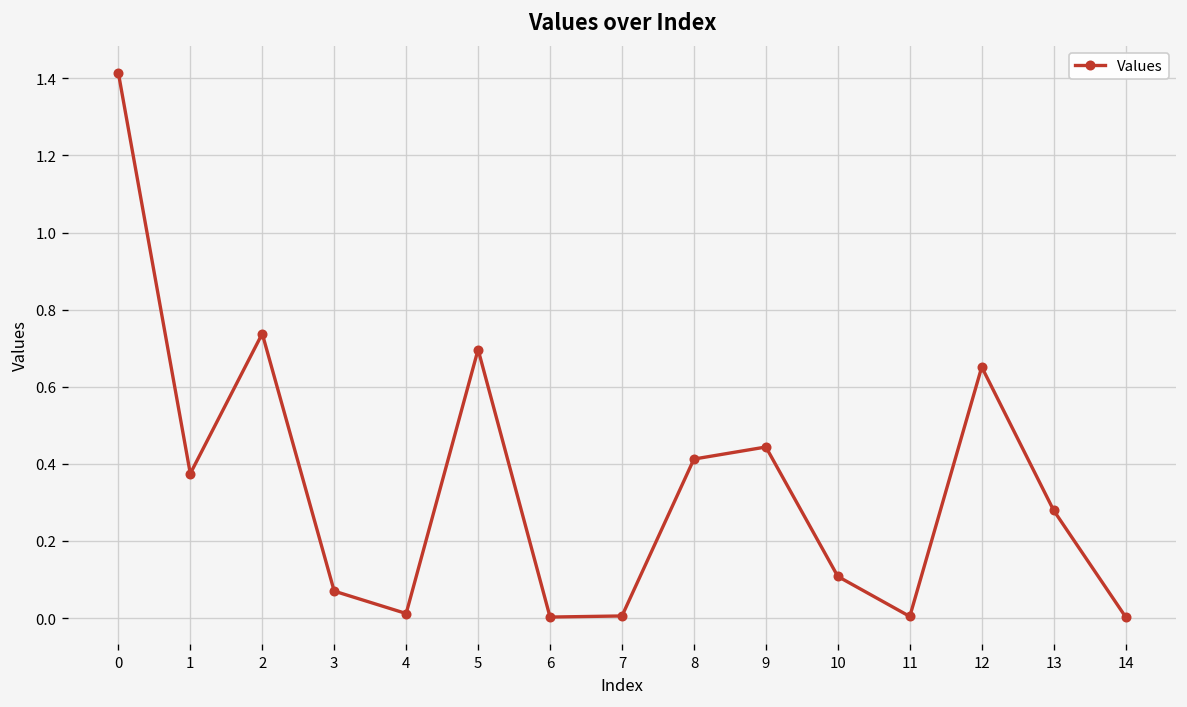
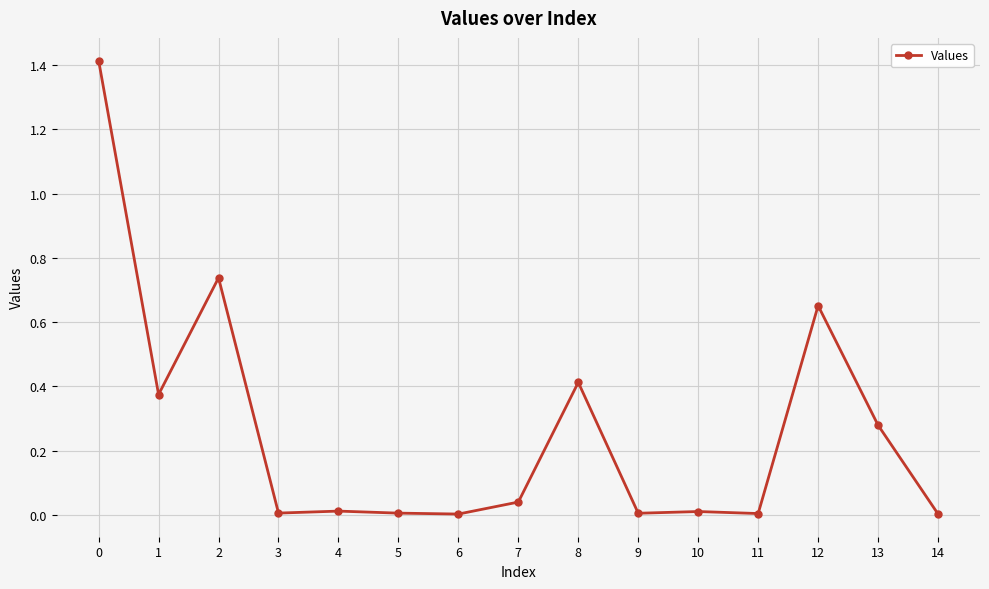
  {
    "0": 1.41,
    "1": 0.37,
    "2": 0.74,
-   "3": 0.07,
+   "3": 0.01,
    "4": 0.01,
-   "5": 0.70,
+   "5": 0.01,
    "6": 0.00,
-   "7": 0.01,
+   "7": 0.04,
    "8": 0.41,
-   "9": 0.44,
-   "10": 0.11,
+   "9": 0.01,
+   "10": 0.01,
    "11": 0.00,
    "12": 0.65,
    "13": 0.28,
    "14": 0.00
  }
